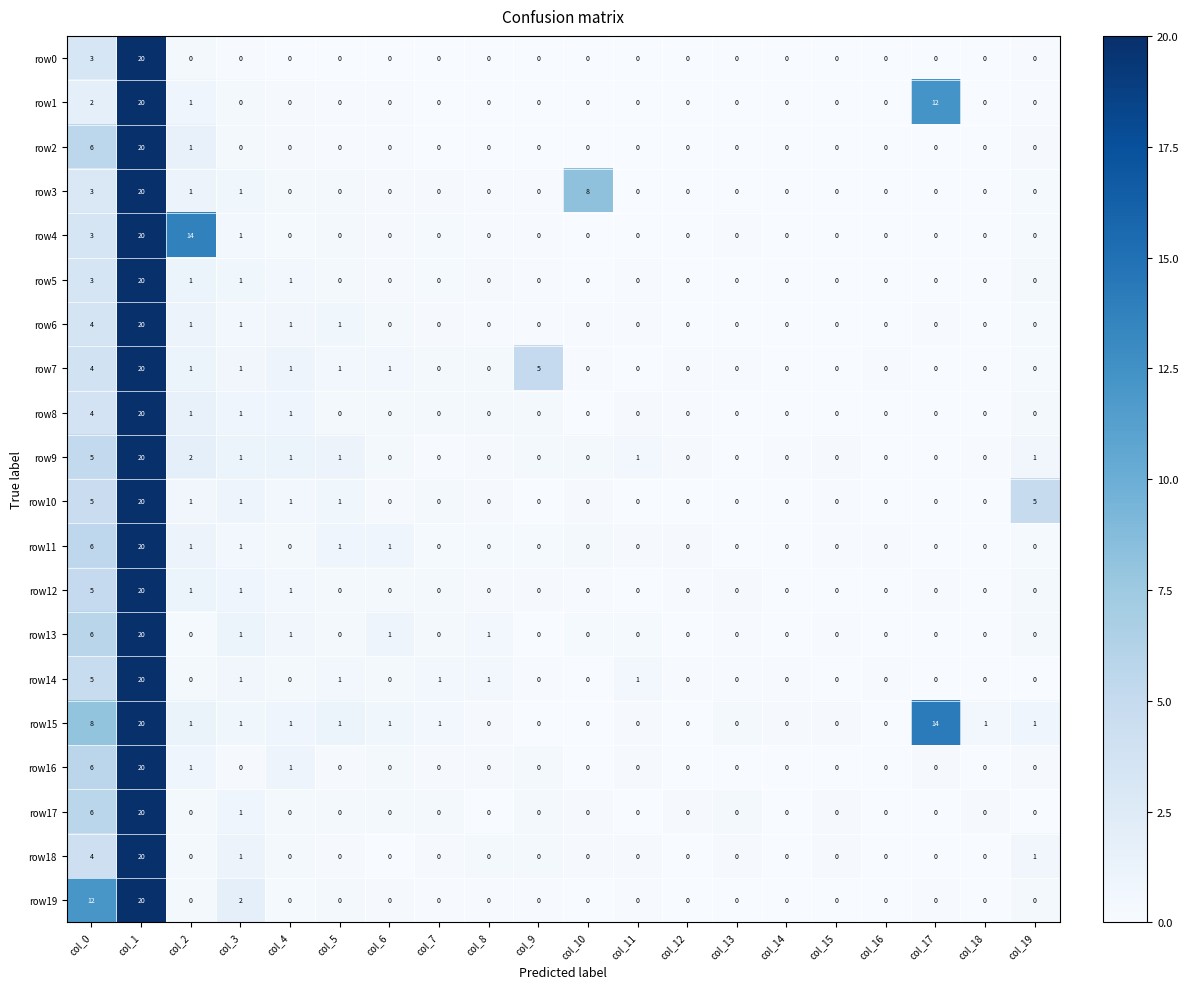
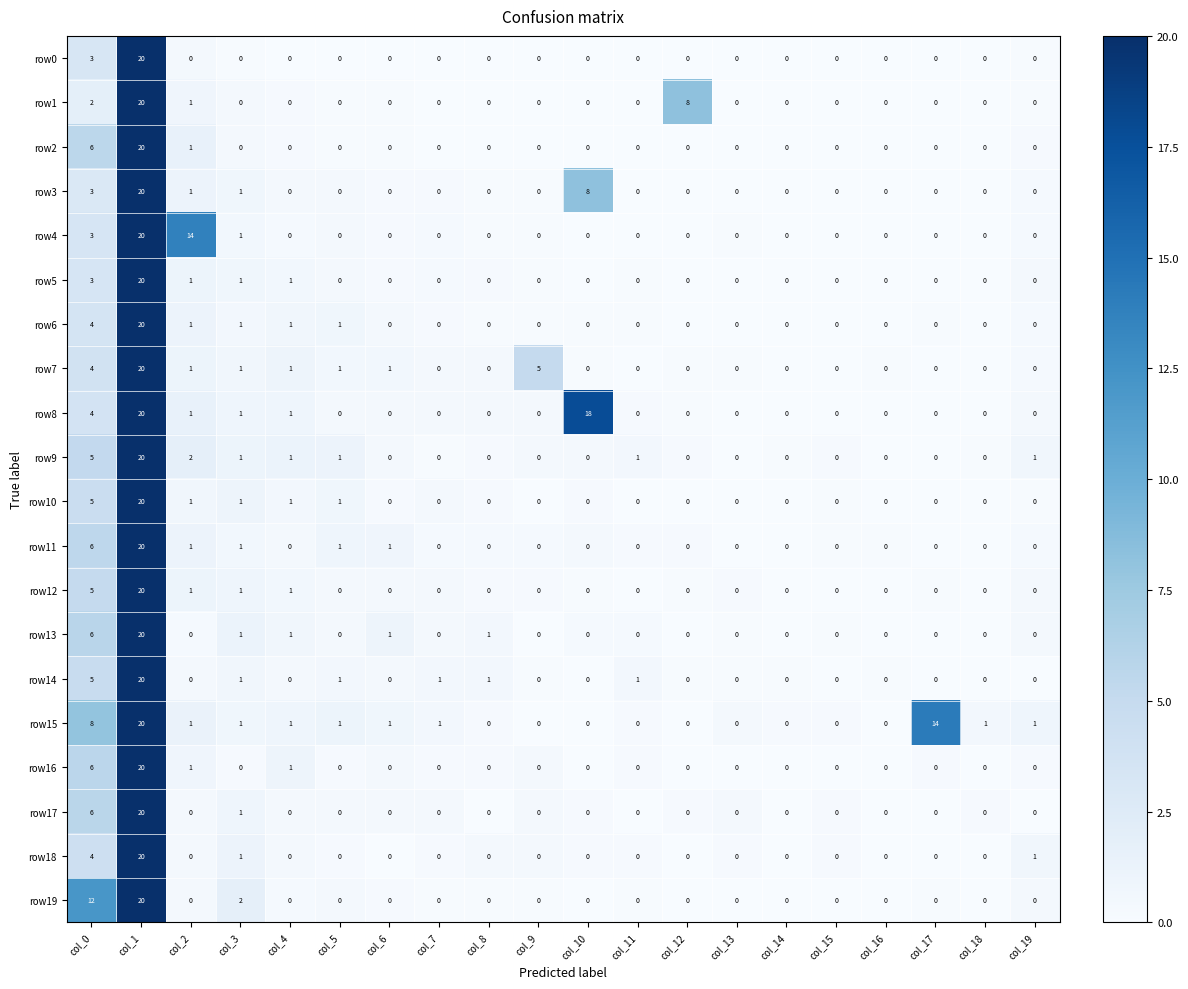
  {
    "row1": {
      "col_0": 2,
      "col_1": 20,
      "col_2": 1,
      "col_3": 0,
      "col_4": 0,
      "col_5": 0,
      "col_6": 0,
      "col_7": 0,
      "col_8": 0,
      "col_9": 0,
      "col_10": 0,
      "col_11": 0,
-     "col_12": 0,
+     "col_12": 8,
      "col_13": 0,
      "col_14": 0,
      "col_15": 0,
      "col_16": 0,
-     "col_17": 12,
+     "col_17": 0,
      "col_18": 0,
      "col_19": 0
    },
    "row8": {
      "col_0": 4,
      "col_1": 20,
      "col_2": 1,
      "col_3": 1,
      "col_4": 1,
      "col_5": 0,
      "col_6": 0,
      "col_7": 0,
      "col_8": 0,
      "col_9": 0,
-     "col_10": 0,
+     "col_10": 18,
      "col_11": 0,
      "col_12": 0,
      "col_13": 0,
      "col_14": 0,
      "col_15": 0,
      "col_16": 0,
      "col_17": 0,
      "col_18": 0,
      "col_19": 0
    },
    "row10": {
      "col_0": 5,
      "col_1": 20,
      "col_2": 1,
      "col_3": 1,
      "col_4": 1,
      "col_5": 1,
      "col_6": 0,
      "col_7": 0,
      "col_8": 0,
      "col_9": 0,
      "col_10": 0,
      "col_11": 0,
      "col_12": 0,
      "col_13": 0,
      "col_14": 0,
      "col_15": 0,
      "col_16": 0,
      "col_17": 0,
      "col_18": 0,
-     "col_19": 5
+     "col_19": 0
    }
  }
